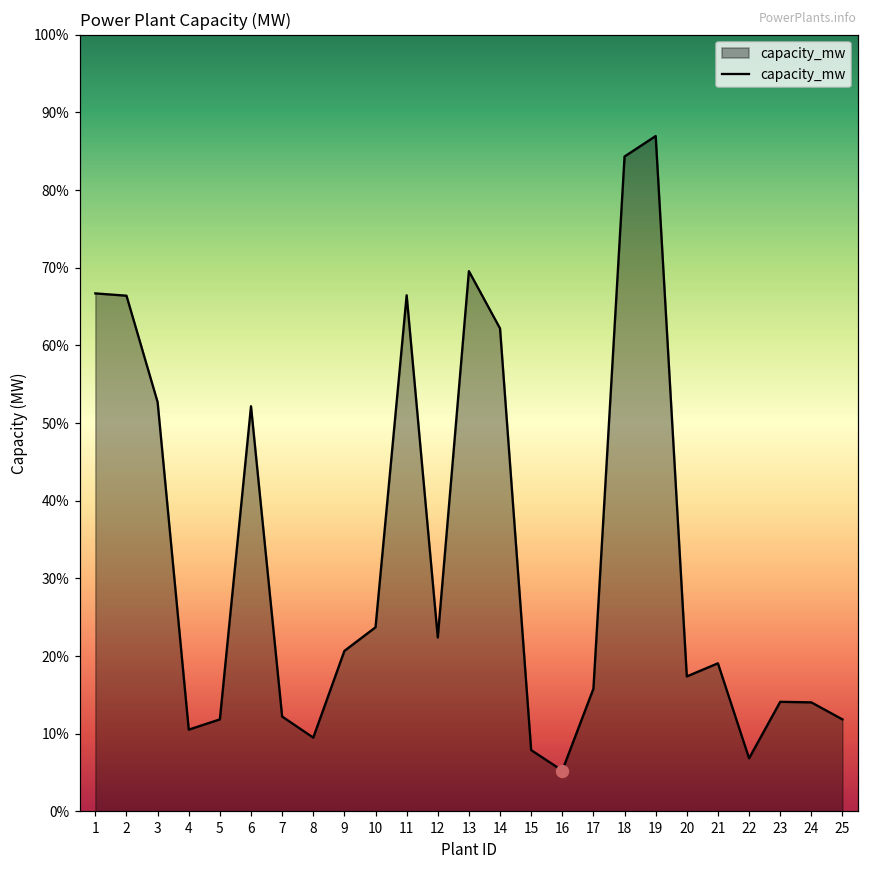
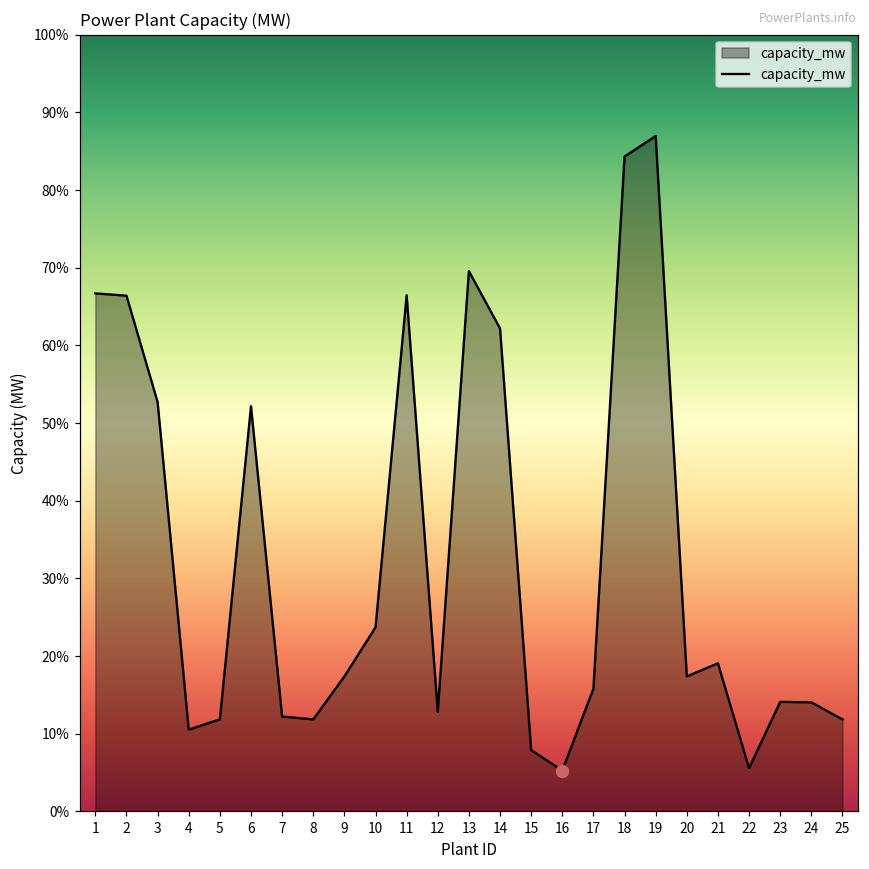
  {
    "capacity_mw": {
      "1": "67%",
      "2": "66%",
      "3": "53%",
      "4": "11%",
      "5": "12%",
      "6": "52%",
      "7": "12%",
-     "8": "10%",
-     "9": "21%",
+     "8": "12%",
+     "9": "17%",
      "10": "24%",
      "11": "66%",
-     "12": "22%",
+     "12": "13%",
      "13": "70%",
      "14": "62%",
      "15": "8%",
      "17": "16%",
      "18": "84%",
      "19": "87%",
      "20": "17%",
      "21": "19%",
-     "22": "7%",
+     "22": "6%",
      "23": "14%",
      "24": "14%",
      "25": "12%"
    }
  }
